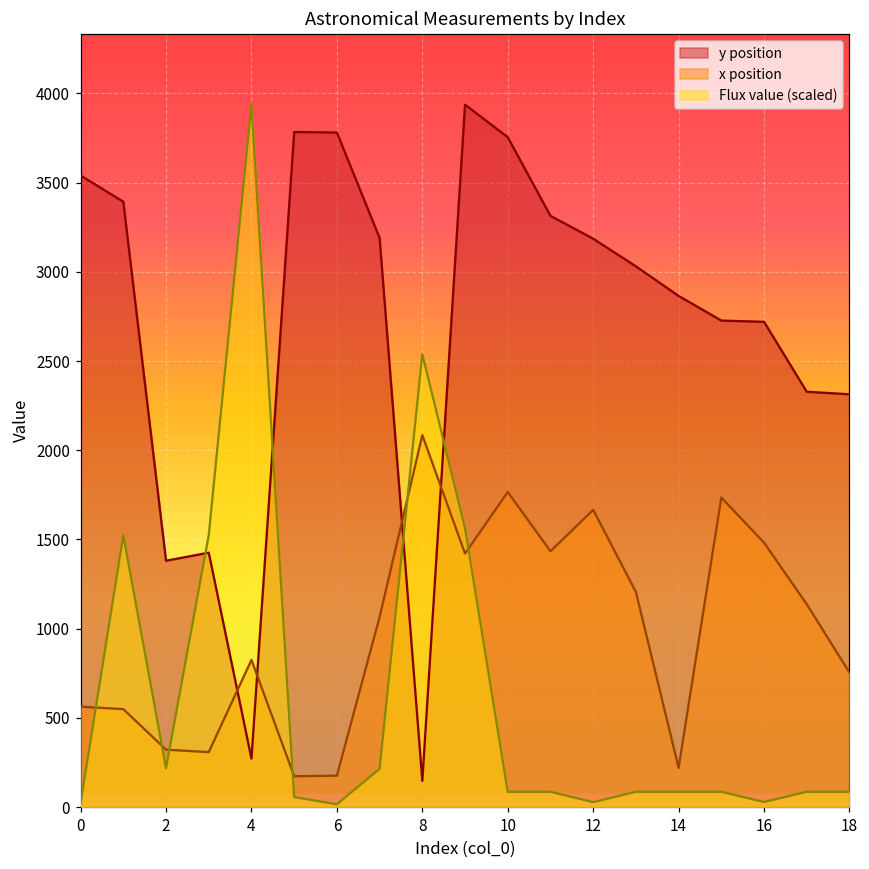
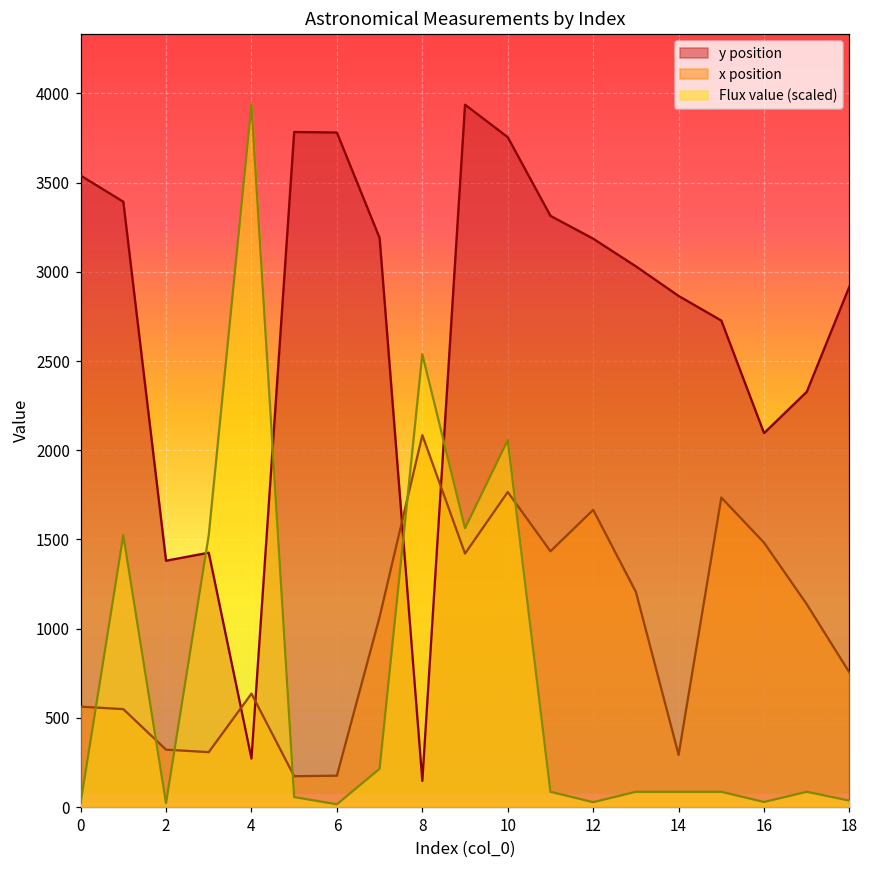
  {
    "y position": {
      "0": 3540,
      "2": 1380,
      "4": 270,
      "6": 3780,
      "8": 150,
      "10": 3760,
      "12": 3190,
      "14": 2870,
-     "16": 2720,
-     "18": 2310
+     "16": 2100,
+     "18": 2920
    },
    "x position": {
      "0": 560,
      "2": 320,
-     "4": 830,
+     "4": 640,
      "6": 180,
      "8": 2090,
      "10": 1770,
      "12": 1670,
-     "14": 220,
+     "14": 290,
      "16": 1480,
      "18": 750
    },
    "Flux value (scaled)": {
      "0": 20,
-     "2": 220,
+     "2": 20,
      "4": 3940,
      "6": 20,
      "8": 2540,
-     "10": 90,
+     "10": 2060,
      "12": 30,
      "14": 90,
      "16": 30,
-     "18": 90
+     "18": 40
    }
  }
